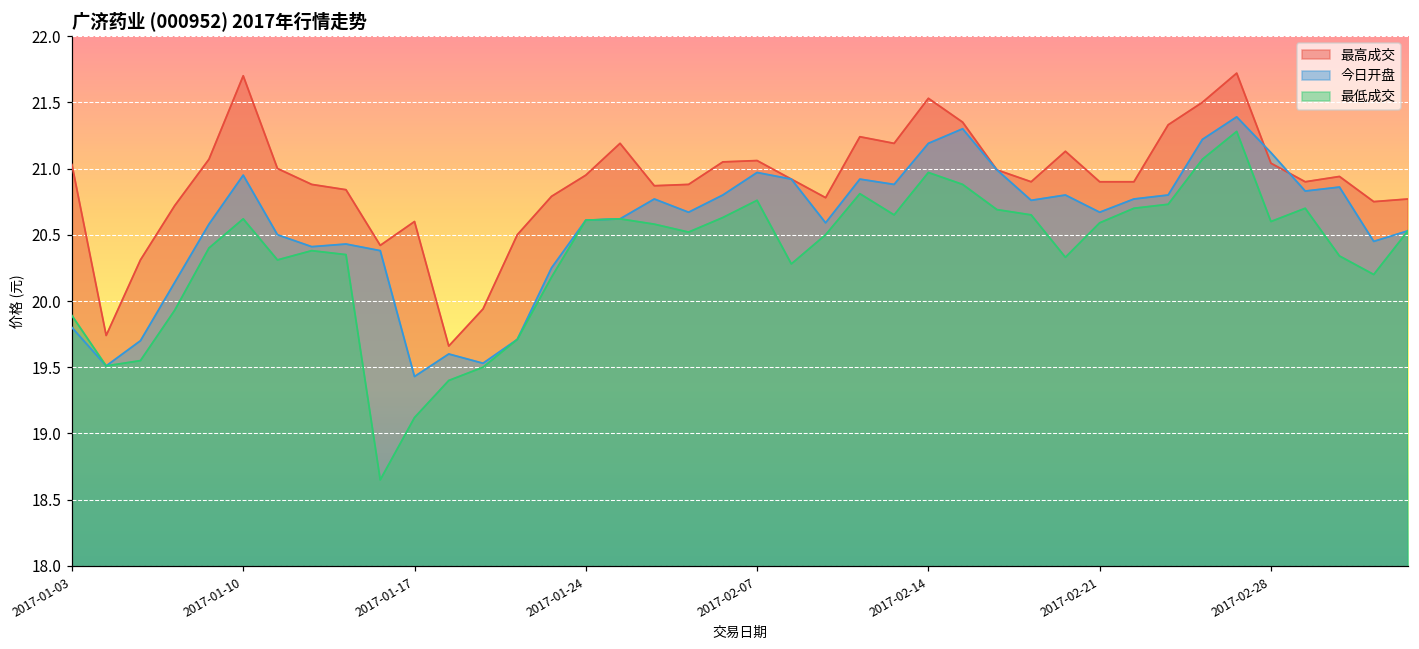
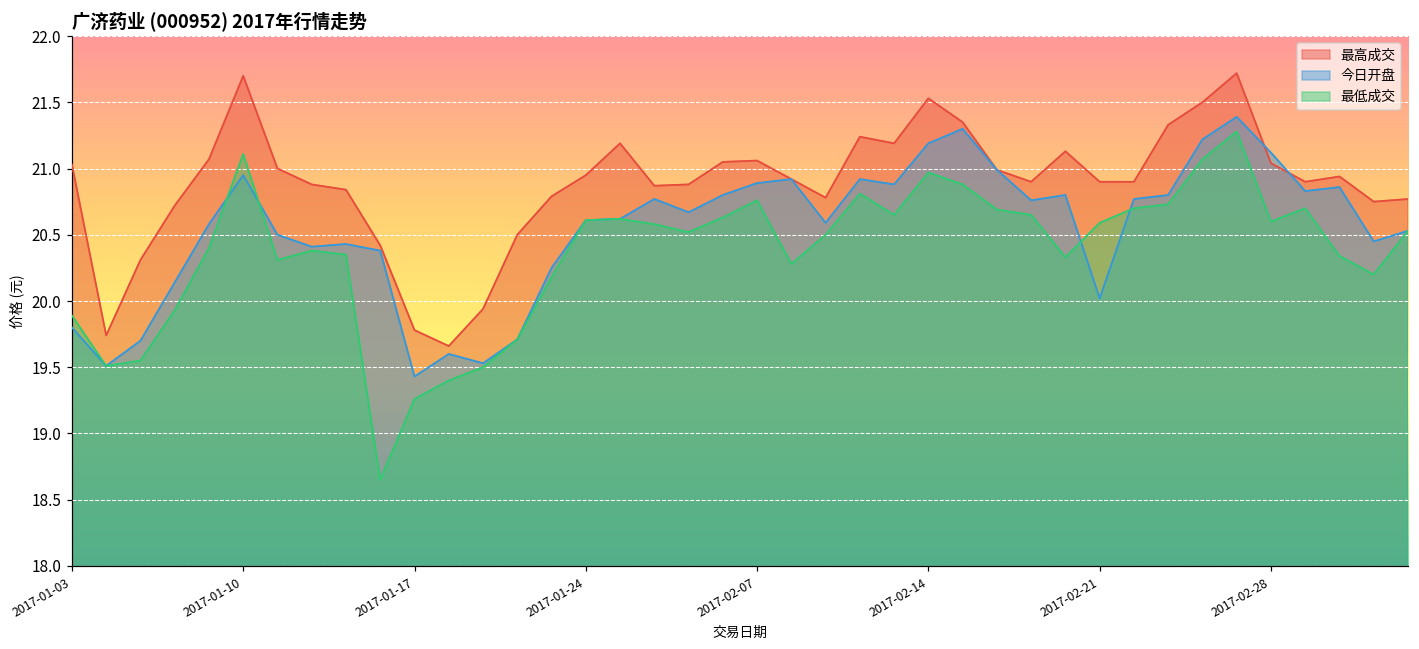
  {
    "最高成交": {
      "2017-01-03": 21.03,
      "2017-01-10": 21.70,
-     "2017-01-17": 20.60,
+     "2017-01-17": 19.78,
      "2017-01-24": 20.95,
      "2017-02-07": 21.06,
      "2017-02-14": 21.53,
      "2017-02-21": 20.90,
      "2017-02-28": 21.04
    },
    "今日开盘": {
      "2017-01-03": 19.80,
      "2017-01-10": 20.95,
      "2017-01-17": 19.43,
-     "2017-02-07": 20.97,
+     "2017-02-07": 20.89,
      "2017-02-14": 21.19,
-     "2017-02-21": 20.67,
+     "2017-02-21": 20.02,
      "2017-02-28": 21.12
    },
    "最低成交": {
      "2017-01-03": 19.89,
-     "2017-01-10": 20.62,
-     "2017-01-17": 19.12,
+     "2017-01-10": 21.11,
+     "2017-01-17": 19.26,
      "2017-02-07": 20.76,
      "2017-02-14": 20.97,
      "2017-02-21": 20.59,
      "2017-02-28": 20.60
    }
  }
